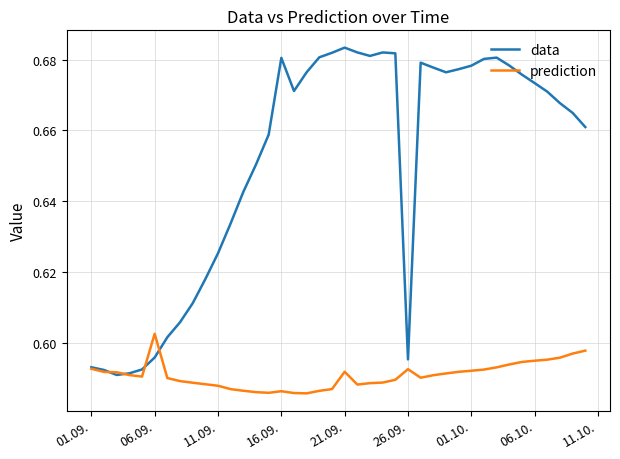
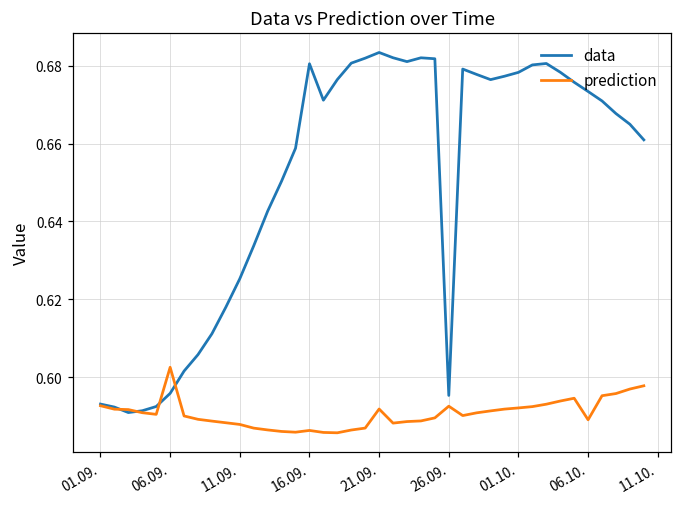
  {
    "data": {
      "06.09.": 0.596,
      "11.09.": 0.625,
      "16.09.": 0.681,
      "21.09.": 0.683,
      "26.09.": 0.595,
      "01.10.": 0.678,
      "06.10.": 0.673
    },
    "prediction": {
      "06.09.": 0.603,
      "11.09.": 0.588,
      "16.09.": 0.586,
      "21.09.": 0.592,
      "26.09.": 0.593,
      "01.10.": 0.592,
-     "06.10.": 0.595
+     "06.10.": 0.589
    }
  }
